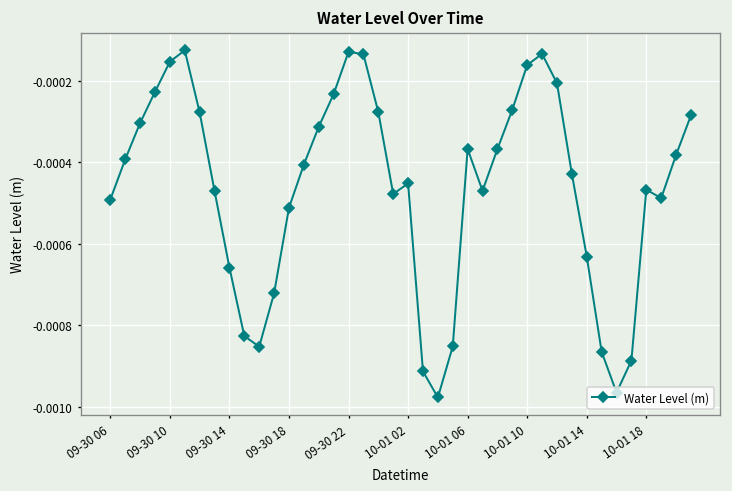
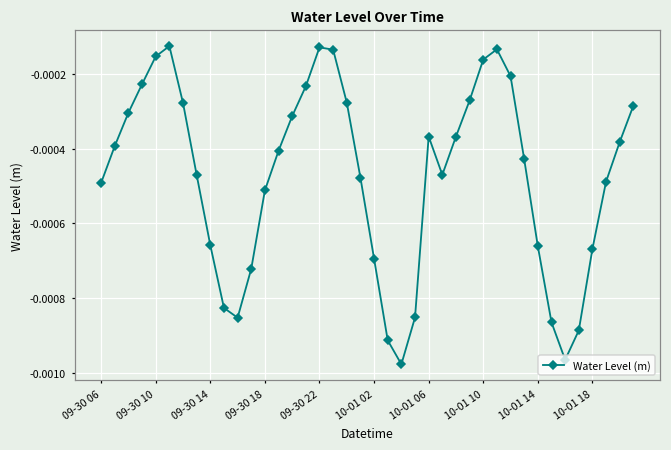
  {
    "09-30 06": -0.00049,
    "09-30 10": -0.00015,
    "09-30 14": -0.00066,
    "09-30 18": -0.00051,
    "09-30 22": -0.00013,
-   "10-01 02": -0.00045,
+   "10-01 02": -0.00069,
    "10-01 06": -0.00037,
    "10-01 10": -0.00016,
-   "10-01 14": -0.00063,
-   "10-01 18": -0.00047
+   "10-01 14": -0.00066,
+   "10-01 18": -0.00067
  }
